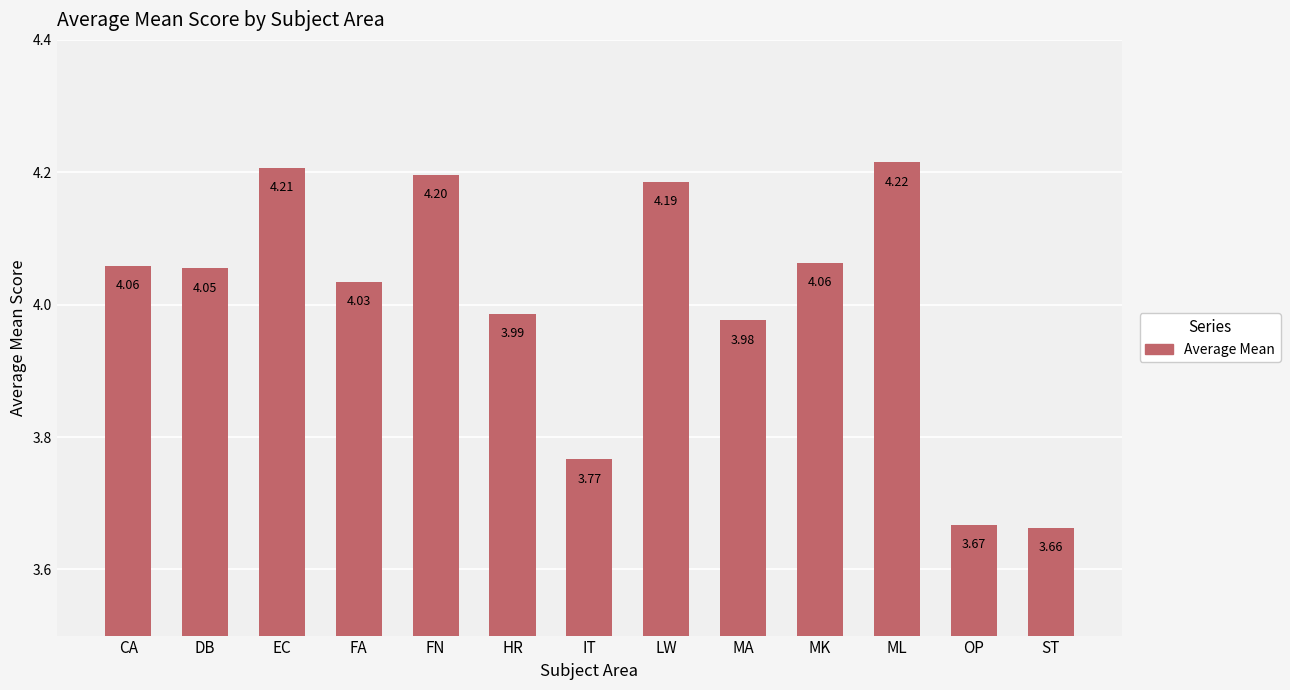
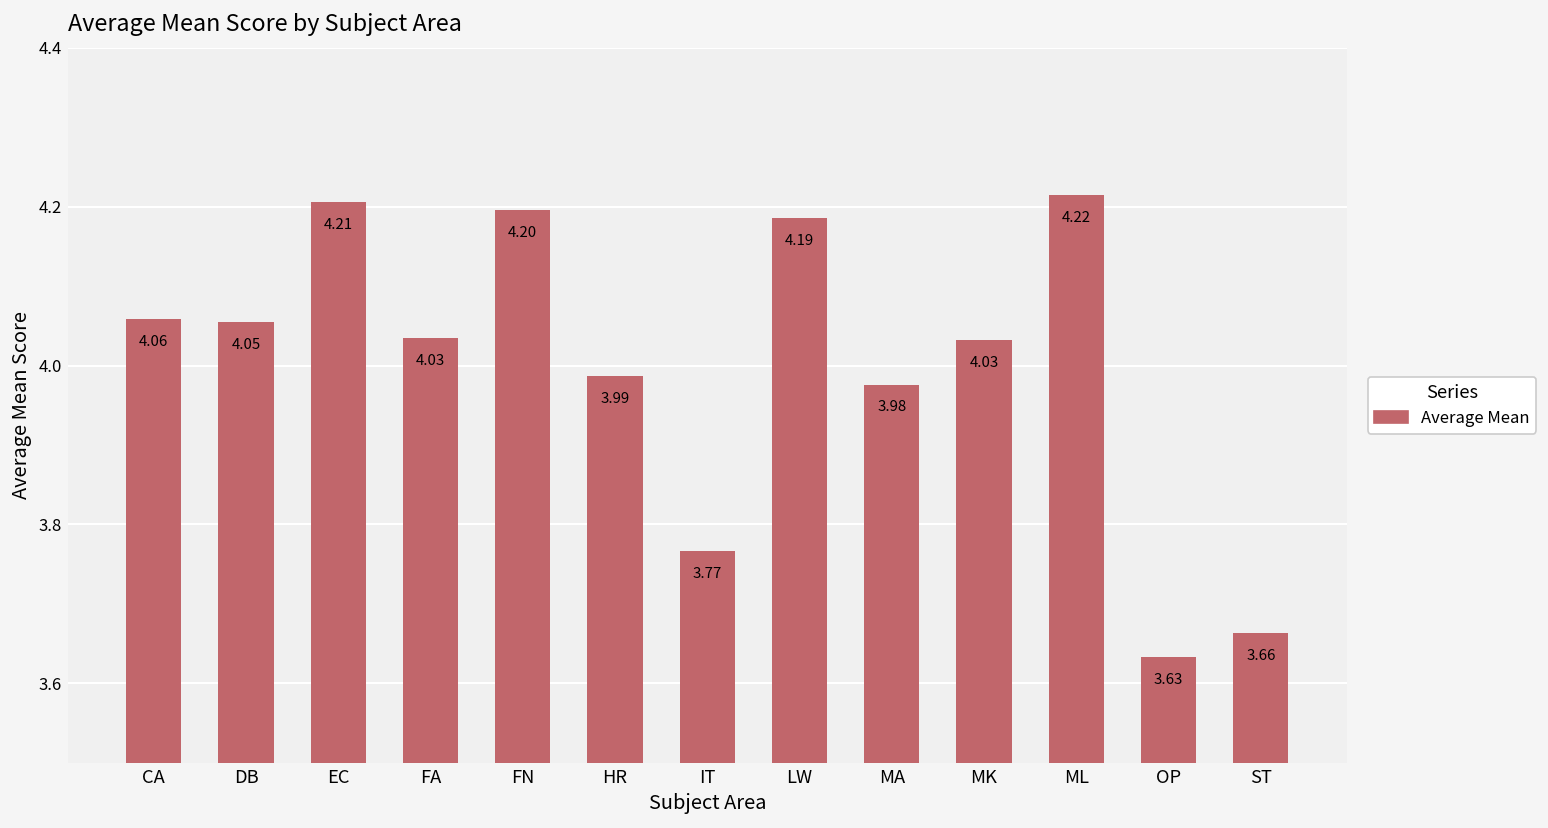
  {
    "CA": 4.06,
    "DB": 4.05,
    "EC": 4.21,
    "FA": 4.03,
    "FN": 4.20,
    "HR": 3.99,
    "IT": 3.77,
    "LW": 4.19,
    "MA": 3.98,
-   "MK": 4.06,
+   "MK": 4.03,
    "ML": 4.22,
-   "OP": 3.67,
+   "OP": 3.63,
    "ST": 3.66
  }
